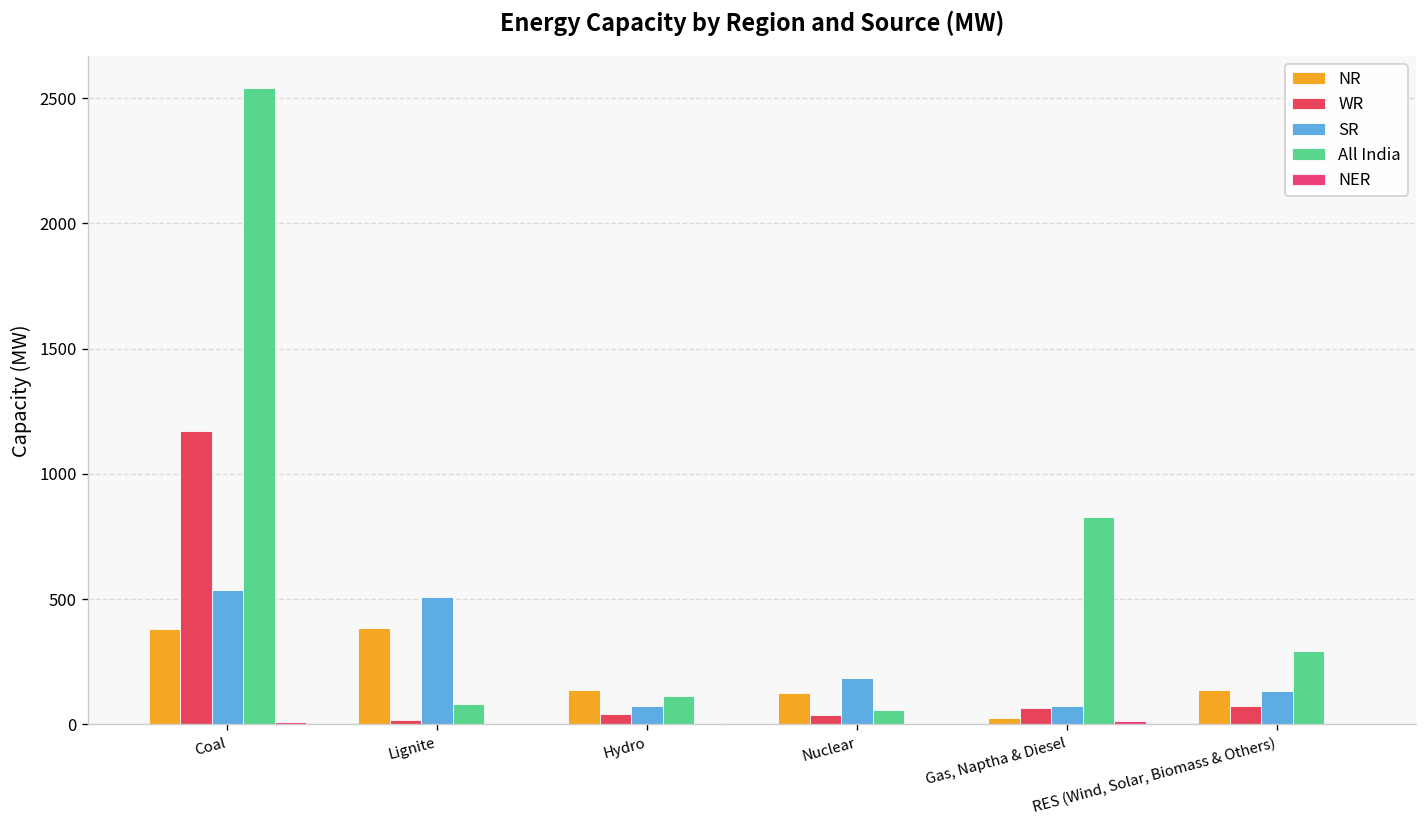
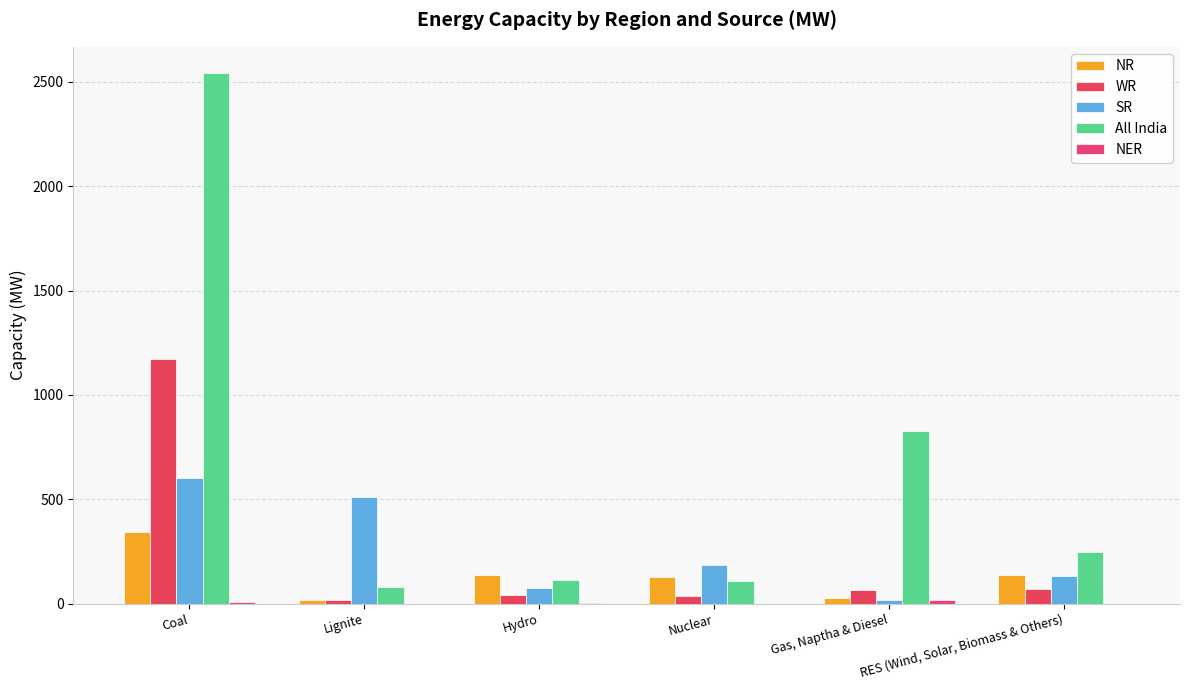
  {
    "NR": {
-     "Coal": 380,
-     "Lignite": 380,
+     "Coal": 340,
+     "Lignite": 20,
      "Hydro": 140,
      "Nuclear": 130,
      "Gas, Naptha & Diesel": 30,
      "RES (Wind, Solar, Biomass & Others)": 140
    },
    "SR": {
-     "Coal": 540,
+     "Coal": 600,
      "Lignite": 510,
      "Hydro": 70,
      "Nuclear": 190,
-     "Gas, Naptha & Diesel": 70,
+     "Gas, Naptha & Diesel": 20,
      "RES (Wind, Solar, Biomass & Others)": 130
    },
    "All India": {
      "Coal": 2540,
      "Lignite": 80,
      "Hydro": 110,
-     "Nuclear": 60,
+     "Nuclear": 110,
      "Gas, Naptha & Diesel": 830,
-     "RES (Wind, Solar, Biomass & Others)": 290
+     "RES (Wind, Solar, Biomass & Others)": 250
    }
  }
